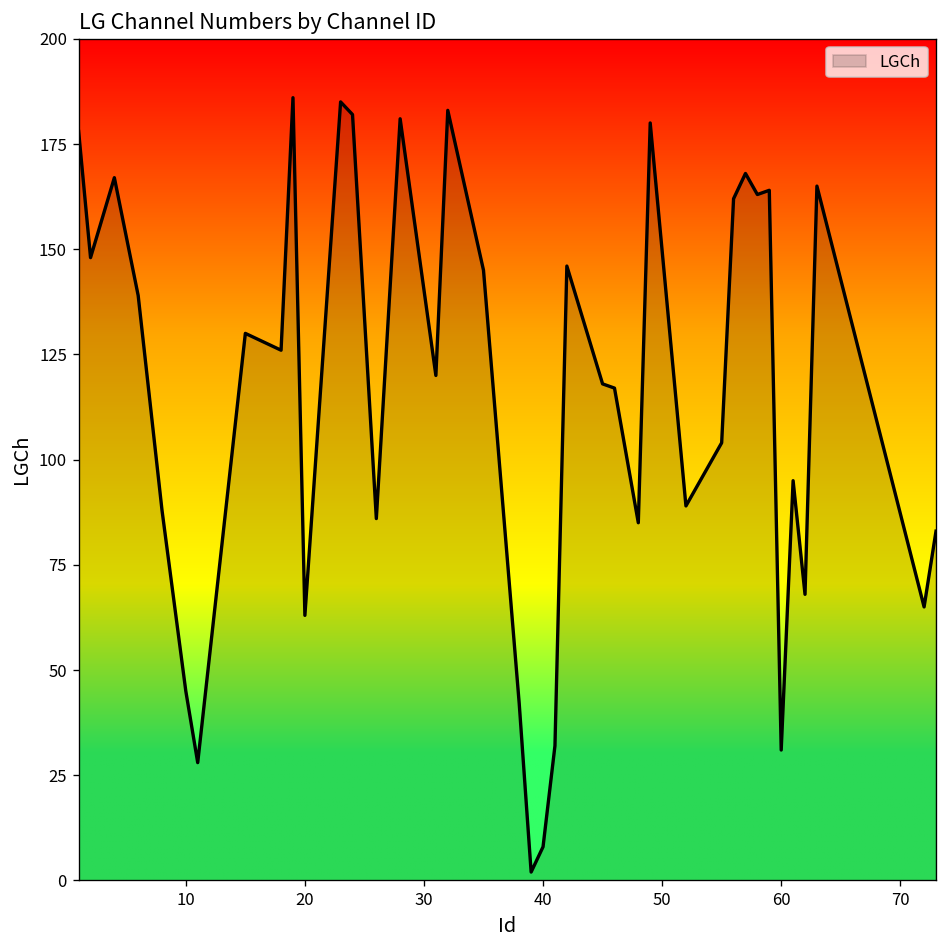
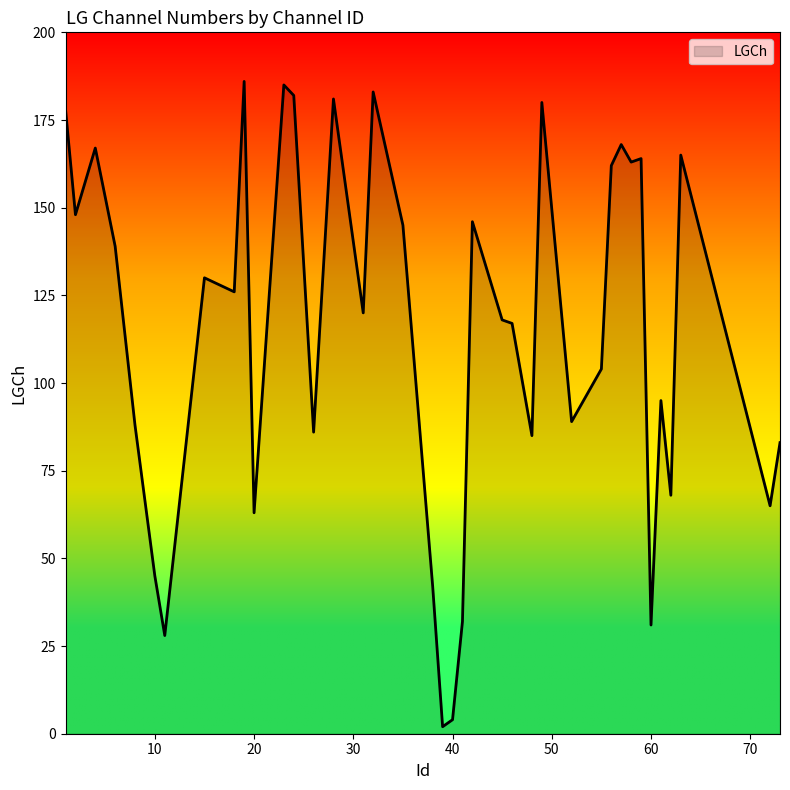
  {
    "10": 45,
    "20": 63,
-   "40": 8,
+   "40": 4,
    "60": 31
  }
